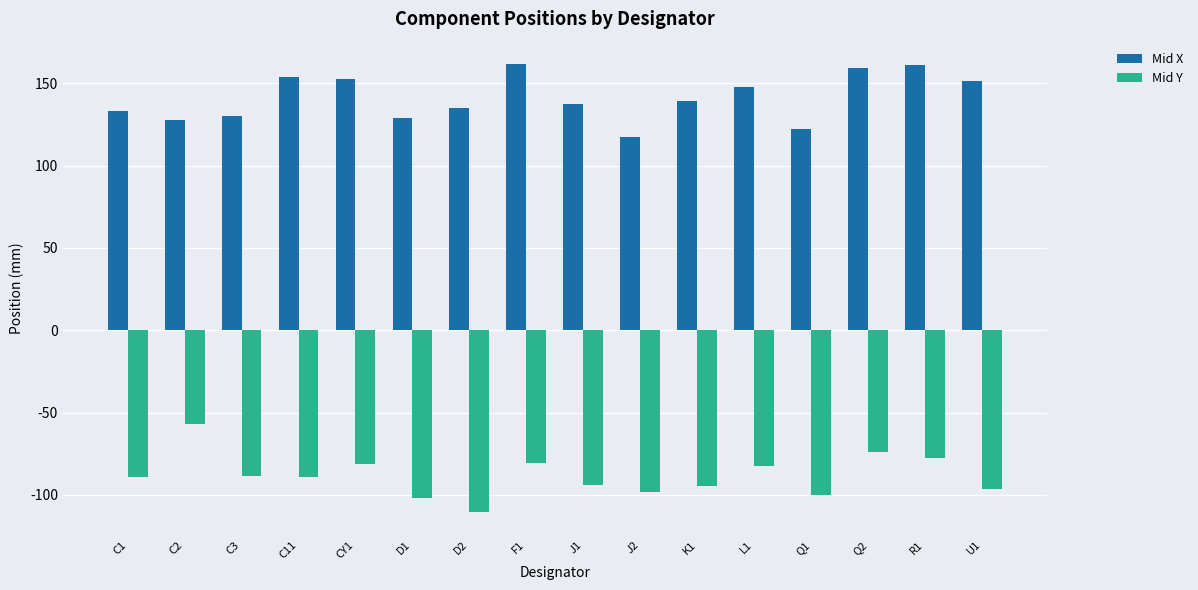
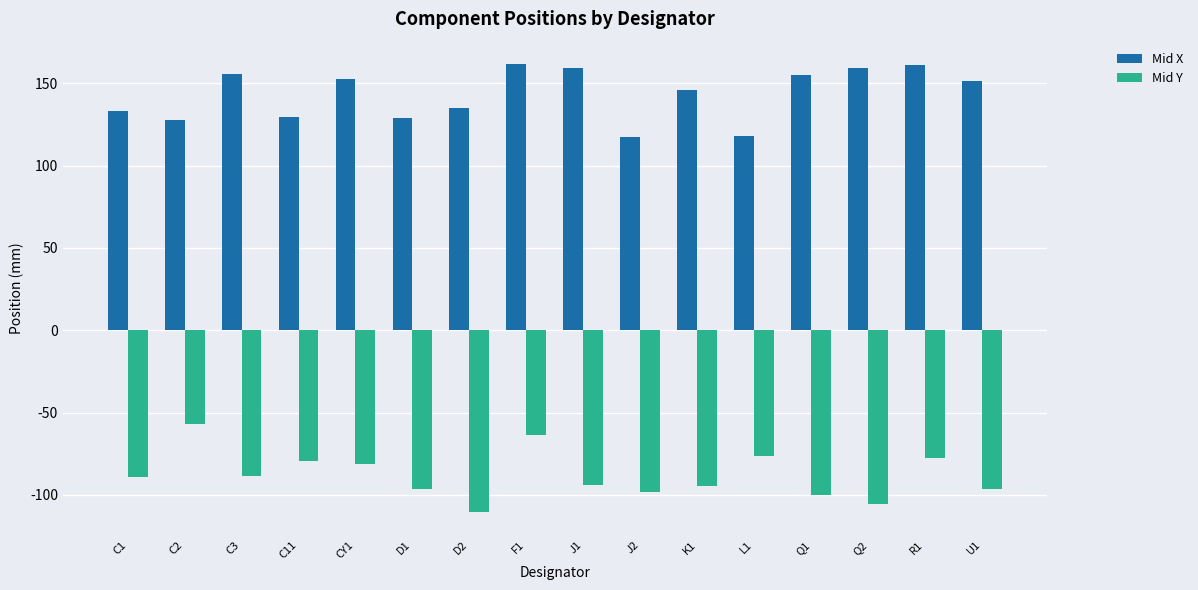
  {
    "Mid X": {
      "C1": 133,
      "C2": 128,
-     "C3": 130,
-     "C11": 154,
+     "C3": 155,
+     "C11": 130,
      "CY1": 153,
      "D1": 129,
      "D2": 135,
      "F1": 162,
-     "J1": 137,
+     "J1": 159,
      "J2": 117,
-     "K1": 139,
-     "L1": 148,
-     "Q1": 122,
+     "K1": 146,
+     "L1": 118,
+     "Q1": 155,
      "Q2": 159,
      "R1": 161,
      "U1": 151
    },
    "Mid Y": {
      "C1": -89,
      "C2": -57,
      "C3": -88,
-     "C11": -89,
+     "C11": -79,
      "CY1": -81,
-     "D1": -102,
+     "D1": -96,
      "D2": -111,
-     "F1": -81,
+     "F1": -63,
      "J1": -94,
      "J2": -98,
      "K1": -94,
-     "L1": -83,
+     "L1": -76,
      "Q1": -100,
-     "Q2": -74,
+     "Q2": -106,
      "R1": -78,
      "U1": -96
    }
  }
